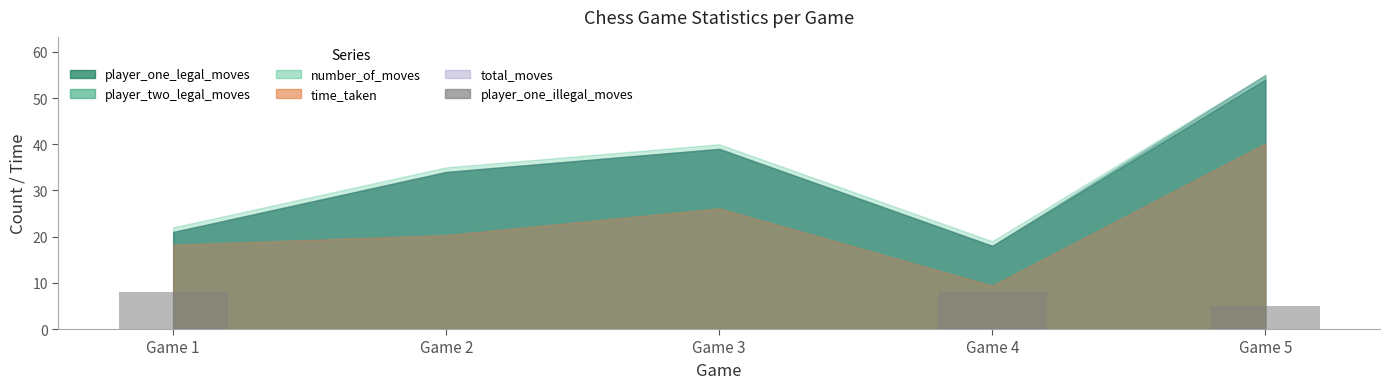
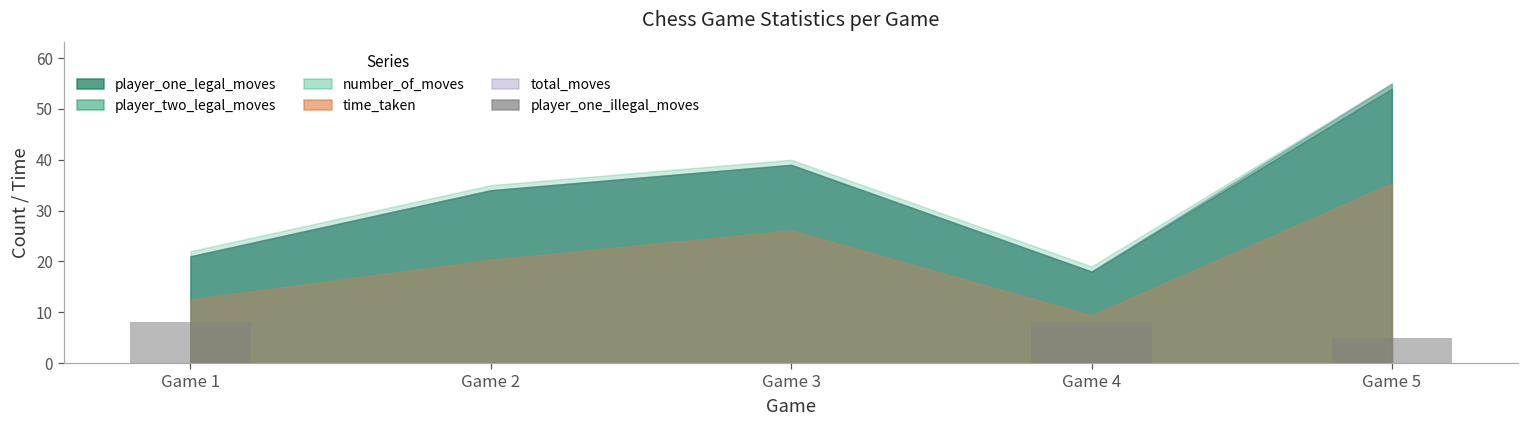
  {
    "player_one_illegal_moves": {
      "Game 1": 8,
      "Game 2": 0,
      "Game 3": 0,
      "Game 4": 8,
      "Game 5": 5
    },
    "player_one_legal_moves": {
      "Game 5": 54
    },
    "time_taken": {
-     "Game 1": 18,
+     "Game 1": 13,
      "Game 2": 20,
      "Game 3": 26,
      "Game 4": 9,
-     "Game 5": 40
+     "Game 5": 35
    }
  }
